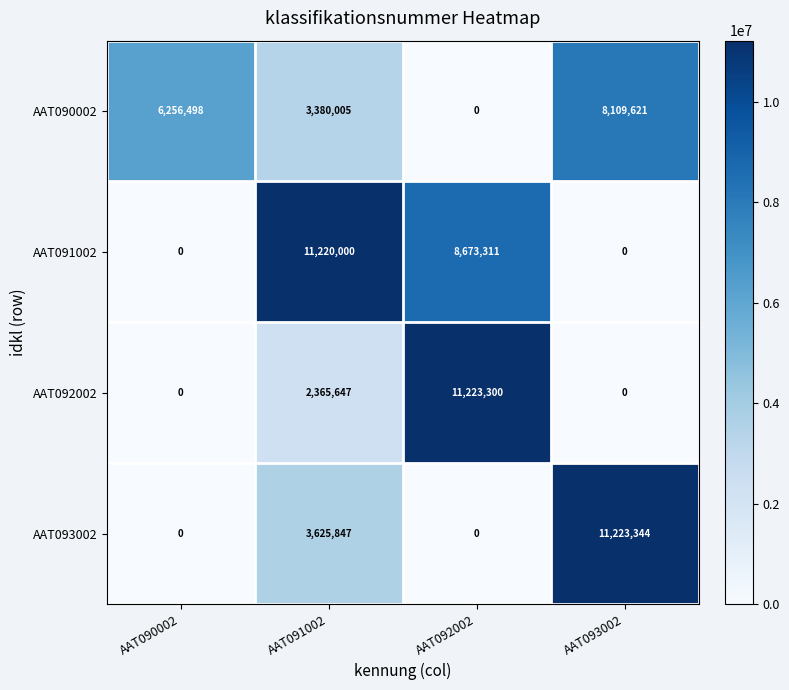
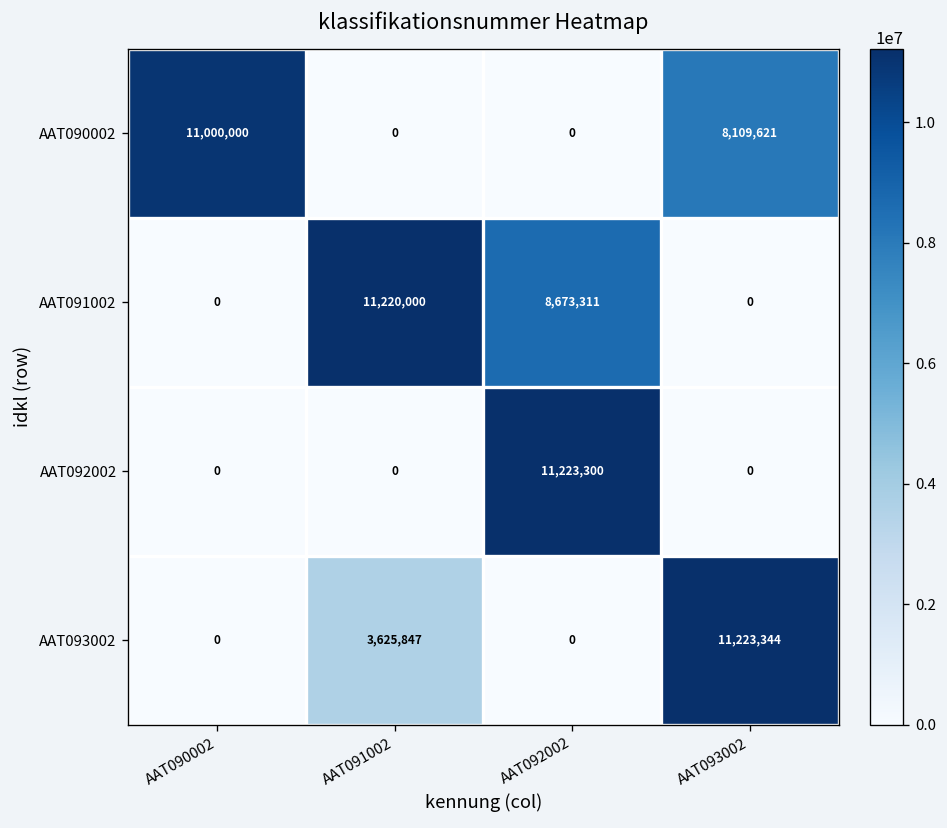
  {
    "AAT090002": {
-     "AAT090002": "6,256,498",
-     "AAT091002": "3,380,005",
+     "AAT090002": "11,000,000",
+     "AAT091002": "0",
      "AAT092002": "0",
      "AAT093002": "8,109,621"
    },
    "AAT091002": {
      "AAT090002": "0",
      "AAT091002": "11,220,000",
      "AAT092002": "8,673,311",
      "AAT093002": "0"
    },
    "AAT092002": {
      "AAT090002": "0",
-     "AAT091002": "2,365,647",
+     "AAT091002": "0",
      "AAT092002": "11,223,300",
      "AAT093002": "0"
    },
    "AAT093002": {
      "AAT090002": "0",
      "AAT091002": "3,625,847",
      "AAT092002": "0",
      "AAT093002": "11,223,344"
    }
  }
